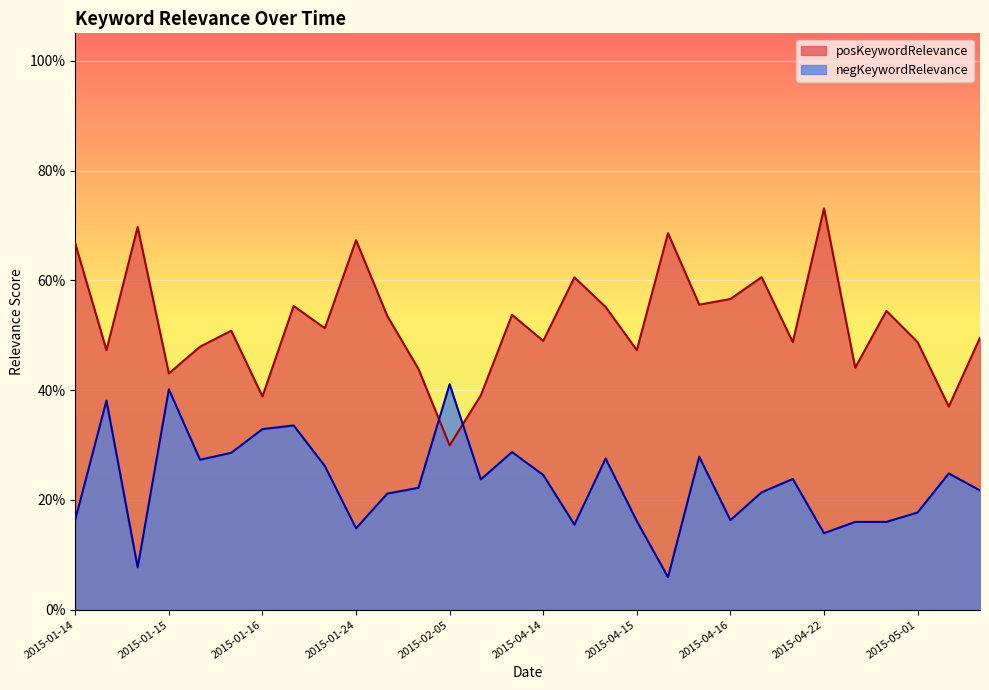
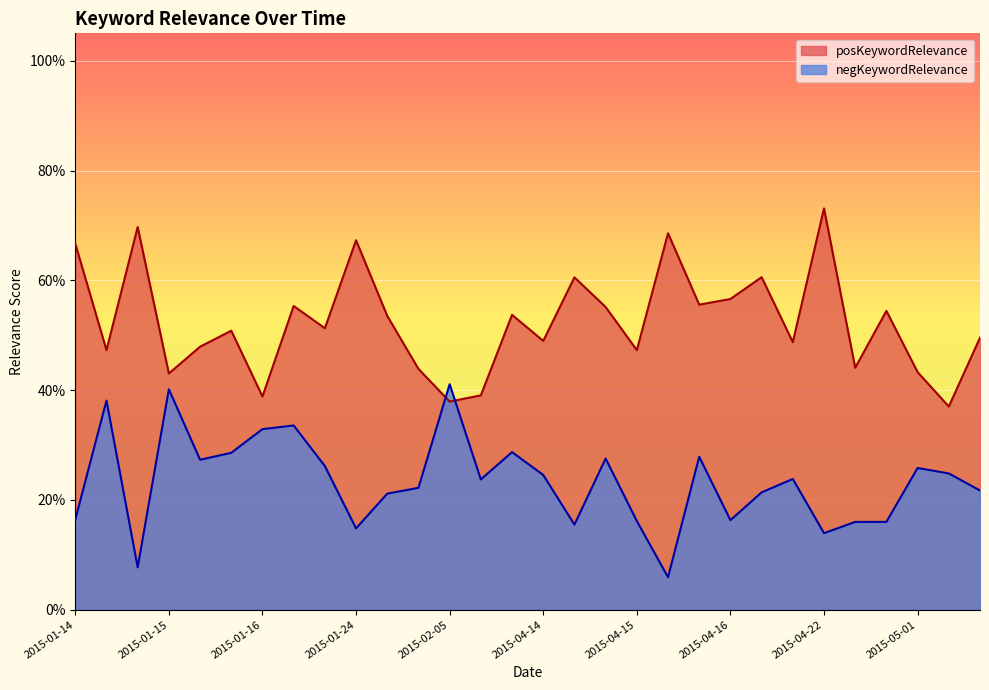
  {
    "posKeywordRelevance": {
      "2015-01-14": "67%",
      "2015-01-24": "67%",
-     "2015-02-05": "30%",
-     "2015-05-01": "49%"
+     "2015-02-05": "38%",
+     "2015-05-01": "43%"
    },
    "negKeywordRelevance": {
      "2015-01-14": "16%",
      "2015-01-24": "15%",
      "2015-02-05": "41%",
-     "2015-05-01": "18%"
+     "2015-05-01": "26%"
    }
  }
